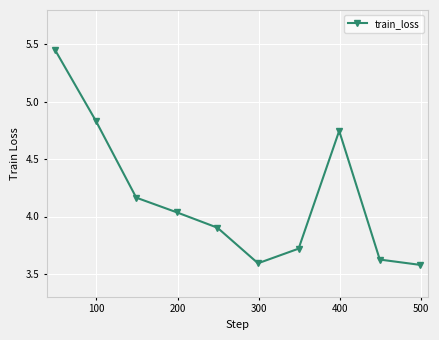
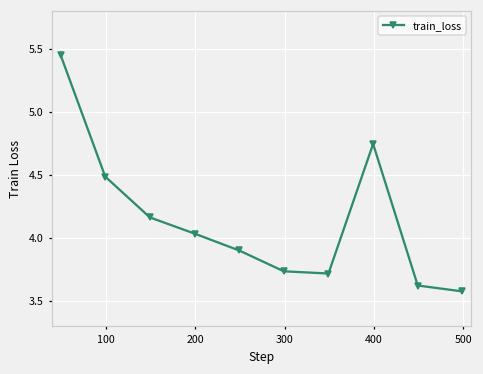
  {
-   "100": 4.84,
+   "100": 4.49,
    "200": 4.04,
-   "300": 3.59,
+   "300": 3.74,
    "400": 4.75,
    "500": 3.58
  }
